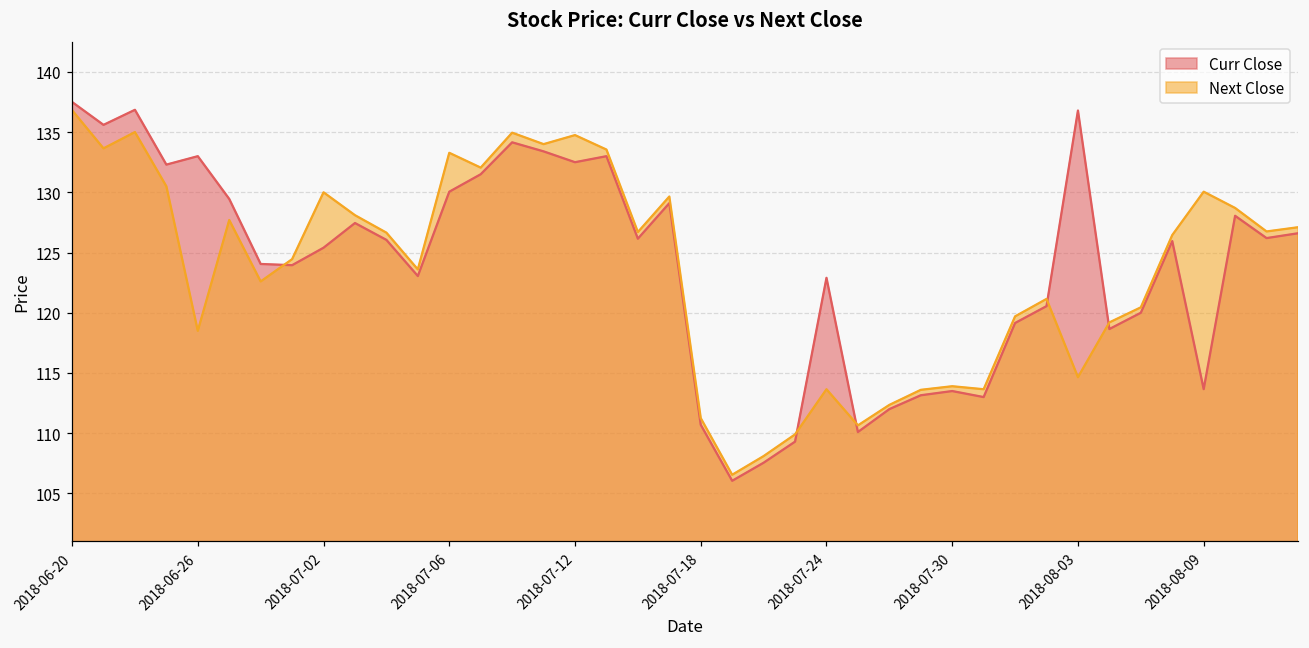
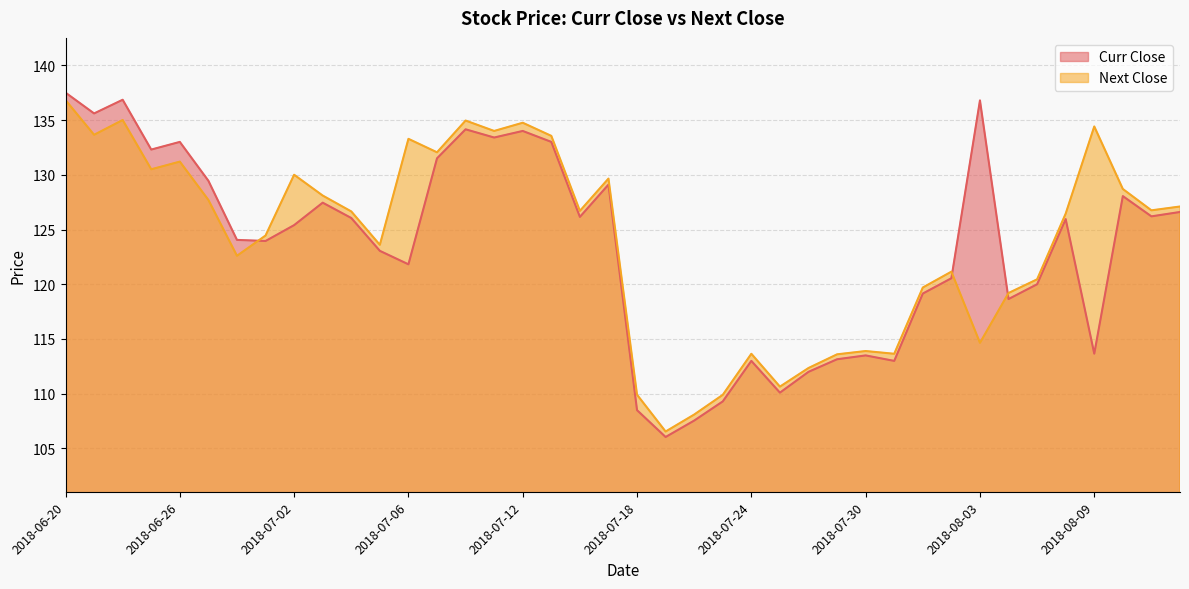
  {
    "Curr Close": {
      "2018-06-20": 137.5,
      "2018-06-26": 133.0,
      "2018-07-02": 125.4,
-     "2018-07-06": 130.1,
-     "2018-07-12": 132.5,
-     "2018-07-18": 110.7,
-     "2018-07-24": 122.9,
+     "2018-07-06": 121.8,
+     "2018-07-12": 134.0,
+     "2018-07-18": 108.5,
+     "2018-07-24": 113.0,
      "2018-07-30": 113.5,
      "2018-08-03": 136.8,
      "2018-08-09": 113.7
    },
    "Next Close": {
      "2018-06-20": 136.8,
-     "2018-06-26": 118.5,
+     "2018-06-26": 131.2,
      "2018-07-02": 130.0,
      "2018-07-06": 133.3,
      "2018-07-12": 134.8,
-     "2018-07-18": 111.3,
+     "2018-07-18": 109.9,
      "2018-07-24": 113.7,
      "2018-07-30": 113.9,
      "2018-08-03": 114.7,
-     "2018-08-09": 130.1
+     "2018-08-09": 134.4
    }
  }
